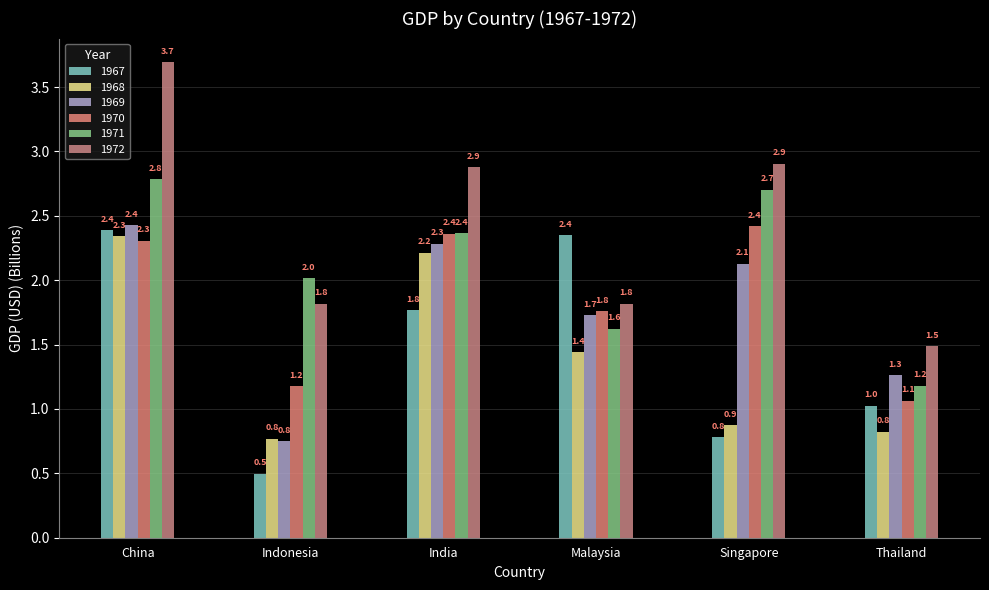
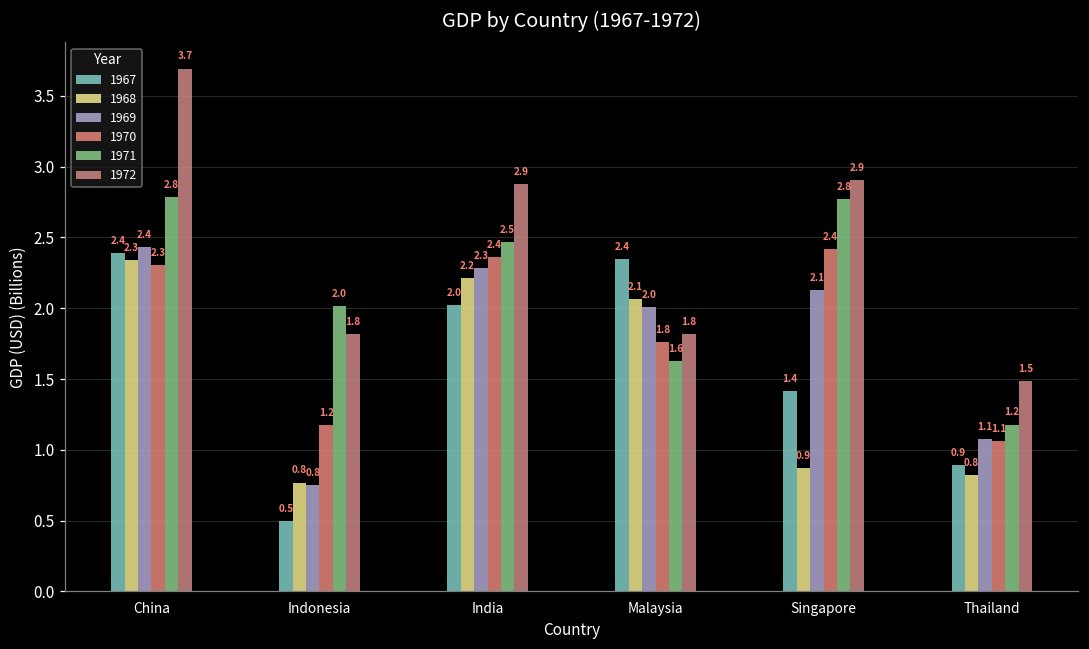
  {
    "1967": {
      "China": 2.4,
      "Indonesia": 0.5,
-     "India": 1.8,
+     "India": 2.0,
      "Malaysia": 2.4,
-     "Singapore": 0.8,
-     "Thailand": 1.0
+     "Singapore": 1.4,
+     "Thailand": 0.9
    },
    "1968": {
      "China": 2.3,
      "Indonesia": 0.8,
      "India": 2.2,
-     "Malaysia": 1.4,
+     "Malaysia": 2.1,
      "Singapore": 0.9,
      "Thailand": 0.8
    },
    "1969": {
      "China": 2.4,
      "Indonesia": 0.8,
      "India": 2.3,
-     "Malaysia": 1.7,
+     "Malaysia": 2.0,
      "Singapore": 2.1,
-     "Thailand": 1.3
+     "Thailand": 1.1
    },
    "1971": {
      "China": 2.8,
      "Indonesia": 2.0,
-     "India": 2.4,
+     "India": 2.5,
      "Malaysia": 1.6,
-     "Singapore": 2.7,
+     "Singapore": 2.8,
      "Thailand": 1.2
    }
  }
